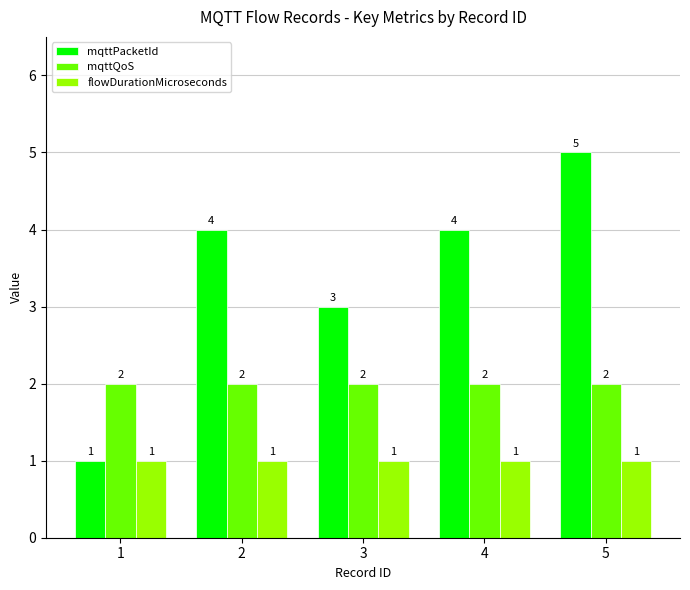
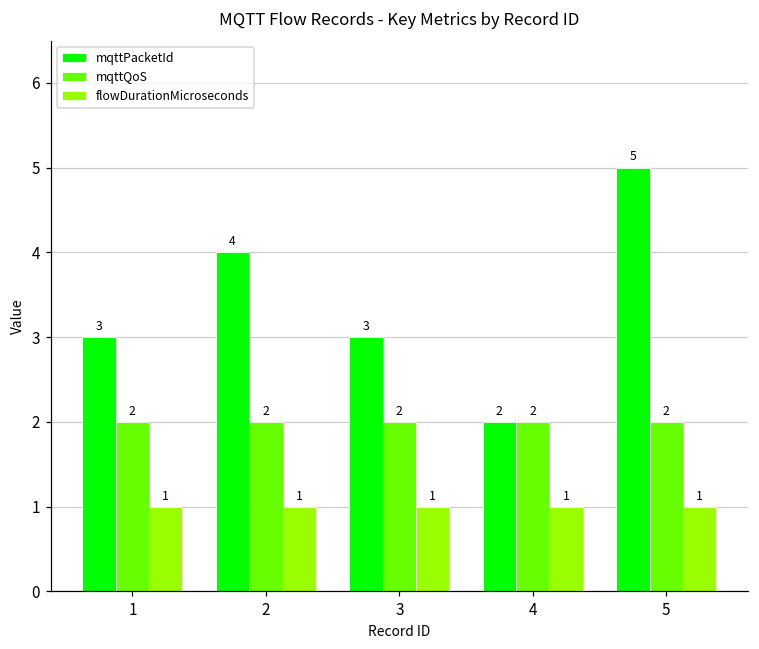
  {
    "mqttPacketId": {
-     "1": 1,
+     "1": 3,
      "2": 4,
      "3": 3,
-     "4": 4,
+     "4": 2,
      "5": 5
    }
  }
